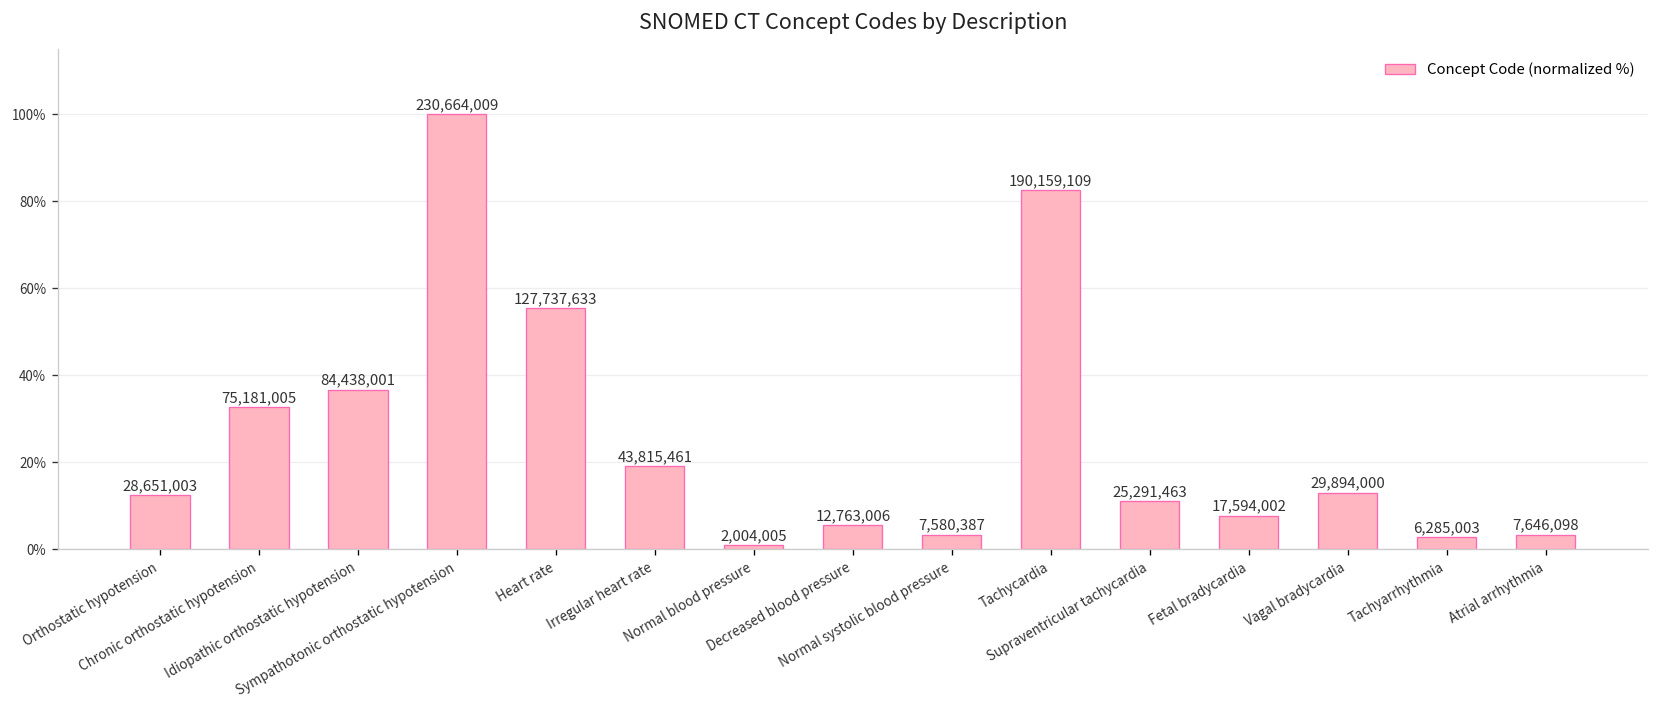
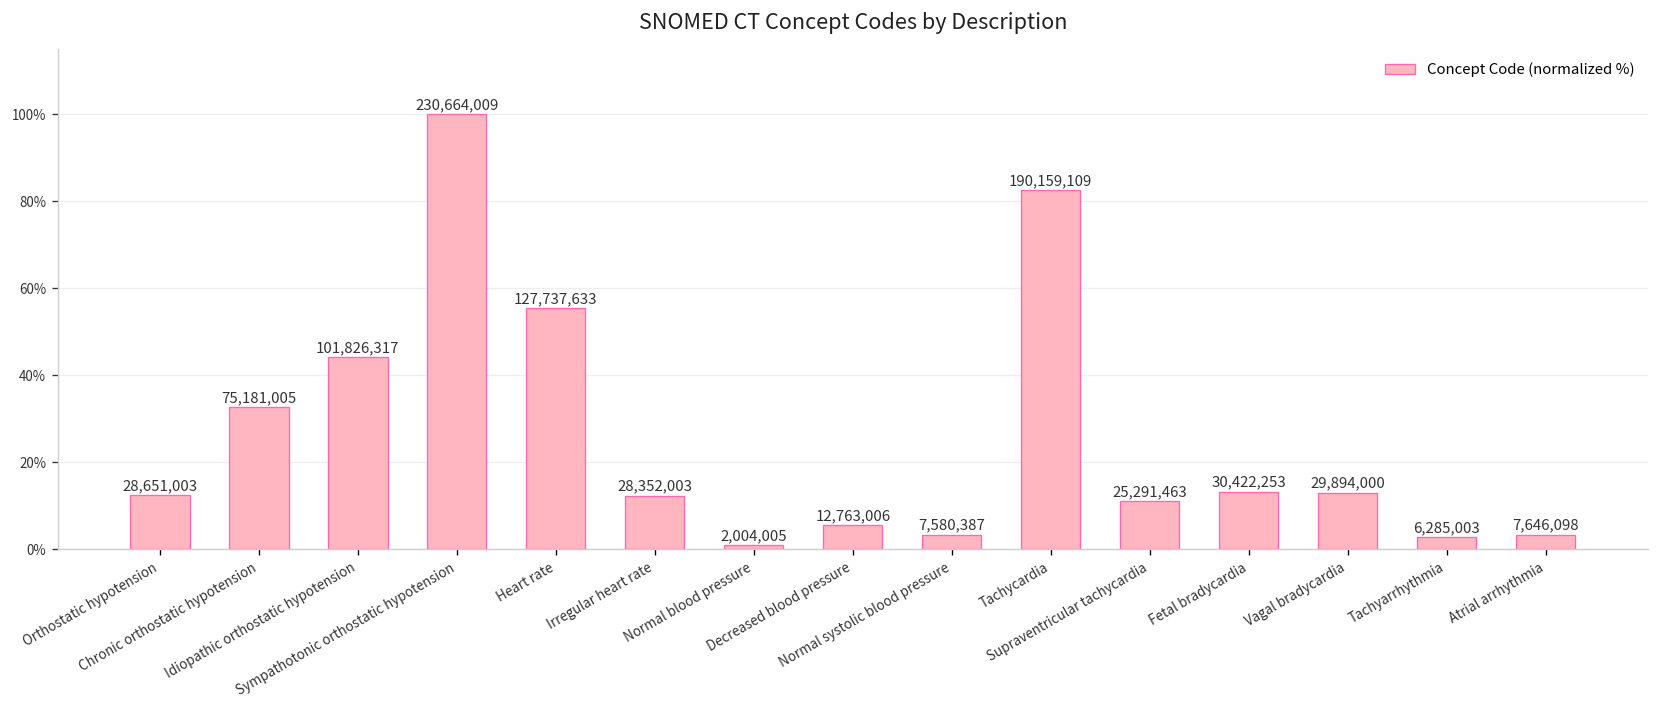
  {
-   "Idiopathic orthostatic hypotension": "84,438,001",
-   "Irregular heart rate": "43,815,461",
-   "Fetal bradycardia": "17,594,002"
+   "Idiopathic orthostatic hypotension": "101,826,317",
+   "Irregular heart rate": "28,352,003",
+   "Fetal bradycardia": "30,422,253"
  }
